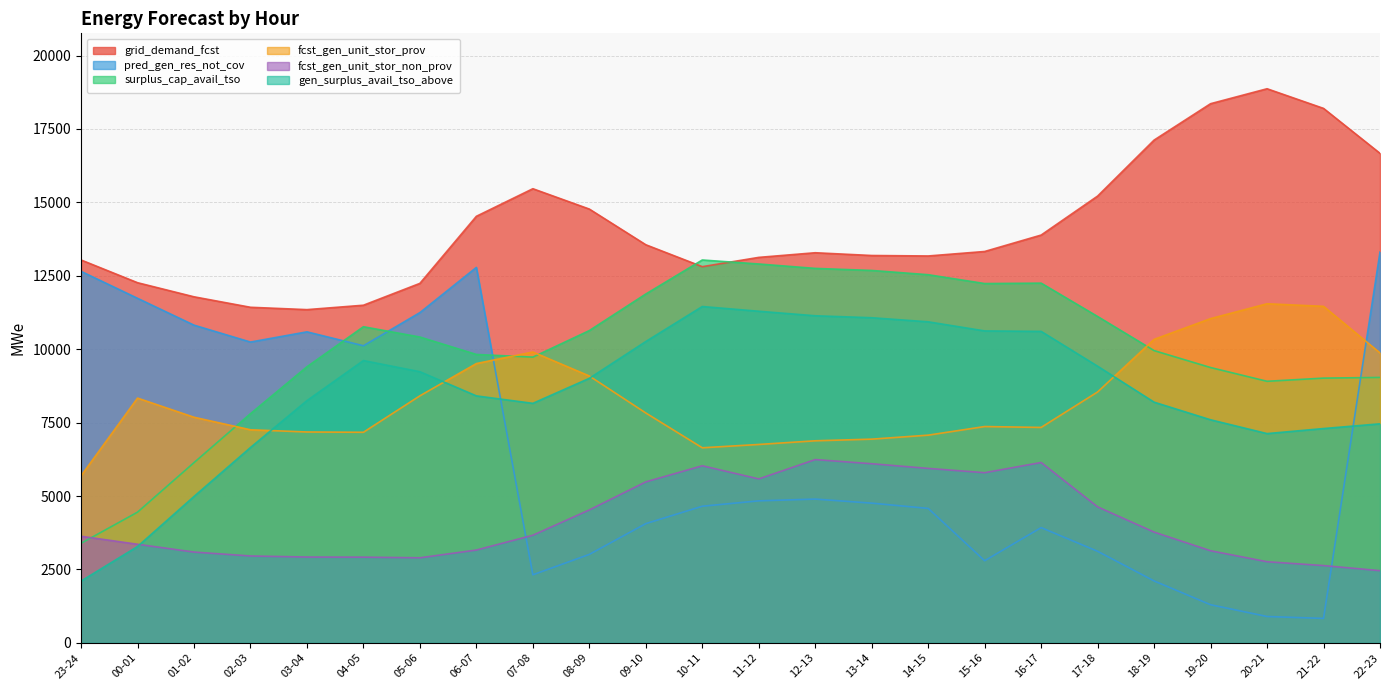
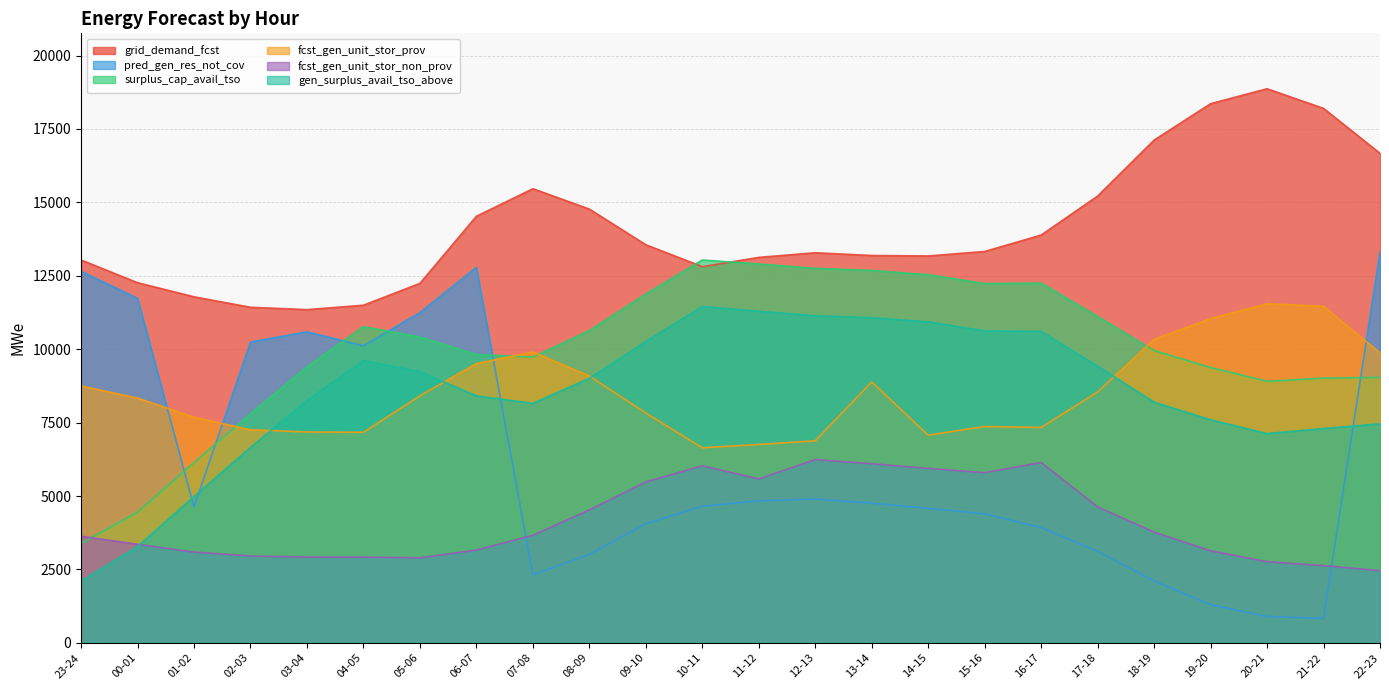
  {
    "grid_demand_fcst": {
      "23-24": 13000,
      "00-01": 12300,
      "01-02": 11800,
      "02-03": 11400,
      "03-04": 11300,
      "04-05": 11500,
      "05-06": 12200,
      "06-07": 14500,
      "07-08": 15500,
      "08-09": 14800,
      "09-10": 13600,
      "10-11": 12800,
      "11-12": 13100,
      "12-13": 13300,
      "13-14": 13200,
      "14-15": 13200,
      "15-16": 13300,
      "16-17": 13900,
      "17-18": 15200,
      "18-19": 17100,
      "19-20": 18400,
      "20-21": 18900,
      "21-22": 18200,
      "22-23": 16700
    },
    "pred_gen_res_not_cov": {
      "23-24": 12700,
      "00-01": 11700,
-     "01-02": 10800,
+     "01-02": 4600,
      "02-03": 10200,
      "03-04": 10600,
      "04-05": 10100,
      "05-06": 11200,
      "06-07": 12800,
      "07-08": 2300,
      "08-09": 3000,
      "09-10": 4100,
      "10-11": 4700,
      "11-12": 4800,
      "12-13": 4900,
      "13-14": 4800,
      "14-15": 4600,
-     "15-16": 2800,
+     "15-16": 4400,
      "16-17": 3900,
      "17-18": 3100,
      "18-19": 2100,
      "19-20": 1300,
      "20-21": 900,
      "21-22": 800,
      "22-23": 13300
    },
    "fcst_gen_unit_stor_prov": {
-     "23-24": 5700,
+     "23-24": 8700,
      "00-01": 8300,
      "01-02": 7700,
      "02-03": 7300,
      "03-04": 7200,
      "04-05": 7200,
      "05-06": 8400,
      "06-07": 9500,
      "07-08": 9900,
      "09-10": 7800,
      "10-11": 6600,
      "11-12": 6800,
      "12-13": 6900,
-     "13-14": 6900,
+     "13-14": 8900,
      "14-15": 7100,
      "15-16": 7400,
      "16-17": 7300,
      "17-18": 8500,
      "18-19": 10300,
      "19-20": 11000,
      "20-21": 11500,
      "21-22": 11500,
      "22-23": 9900
    },
    "fcst_gen_unit_stor_non_prov": {
      "23-24": 3600,
      "01-02": 3100,
      "02-03": 3000,
      "03-04": 2900,
      "04-05": 2900,
      "05-06": 2900,
      "06-07": 3200,
      "07-08": 3700,
      "08-09": 4500,
      "09-10": 5500,
      "10-11": 6000,
      "11-12": 5600,
      "12-13": 6200,
      "13-14": 6100,
      "14-15": 5900,
      "15-16": 5800,
      "16-17": 6100,
      "17-18": 4600,
      "18-19": 3800,
      "19-20": 3100,
      "20-21": 2800,
      "21-22": 2600,
      "22-23": 2500
    }
  }
